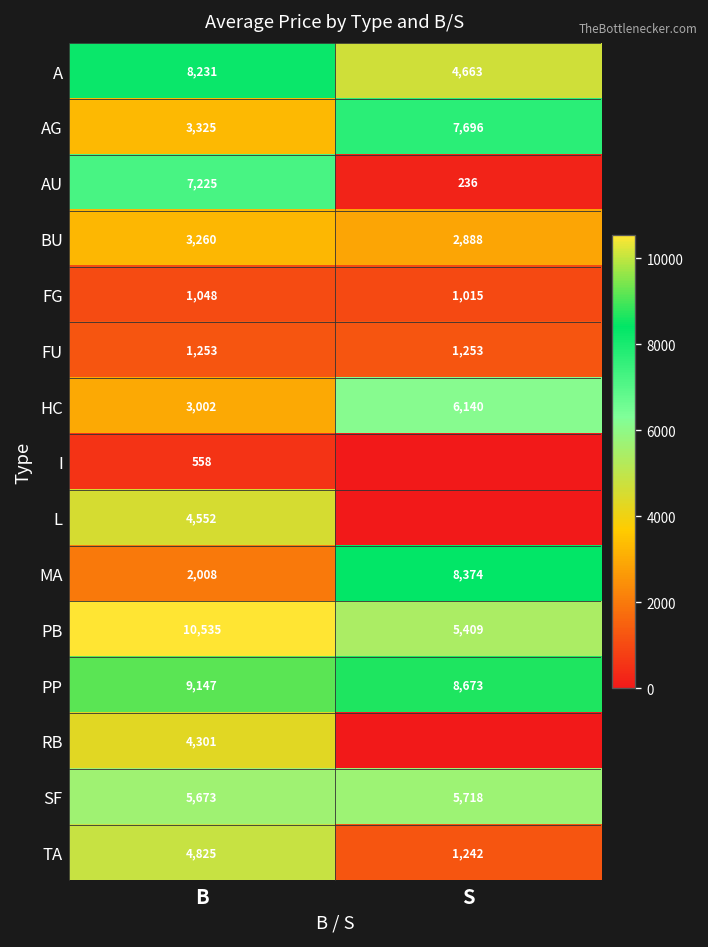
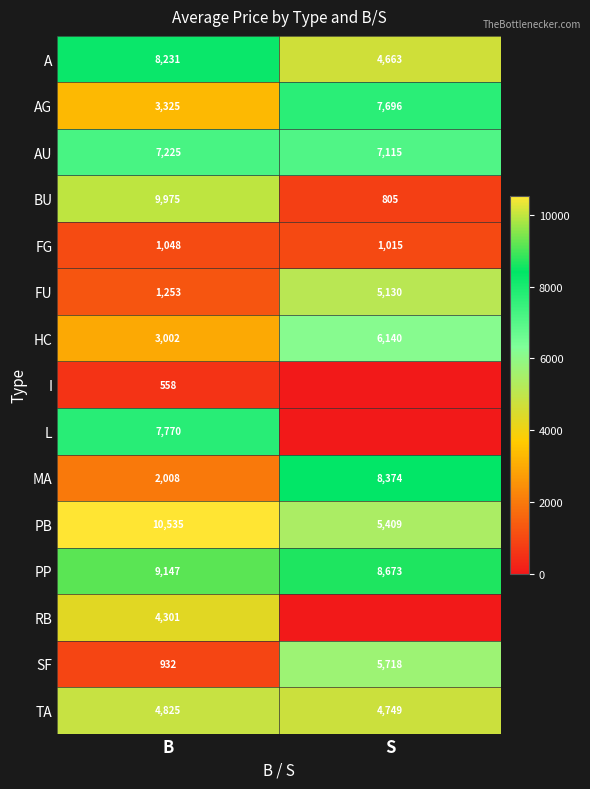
  {
    "A": {
      "B": "8,231",
      "S": "4,663"
    },
    "AG": {
      "B": "3,325",
      "S": "7,696"
    },
    "AU": {
      "B": "7,225",
-     "S": "236"
+     "S": "7,115"
    },
    "BU": {
-     "B": "3,260",
-     "S": "2,888"
+     "B": "9,975",
+     "S": "805"
    },
    "FG": {
      "B": "1,048",
      "S": "1,015"
    },
    "FU": {
      "B": "1,253",
-     "S": "1,253"
+     "S": "5,130"
    },
    "HC": {
      "B": "3,002",
      "S": "6,140"
    },
    "I": {
      "B": "558"
    },
    "L": {
-     "B": "4,552"
+     "B": "7,770"
    },
    "MA": {
      "B": "2,008",
      "S": "8,374"
    },
    "PB": {
      "B": "10,535",
      "S": "5,409"
    },
    "PP": {
      "B": "9,147",
      "S": "8,673"
    },
    "RB": {
      "B": "4,301"
    },
    "SF": {
-     "B": "5,673",
+     "B": "932",
      "S": "5,718"
    },
    "TA": {
      "B": "4,825",
-     "S": "1,242"
+     "S": "4,749"
    }
  }
